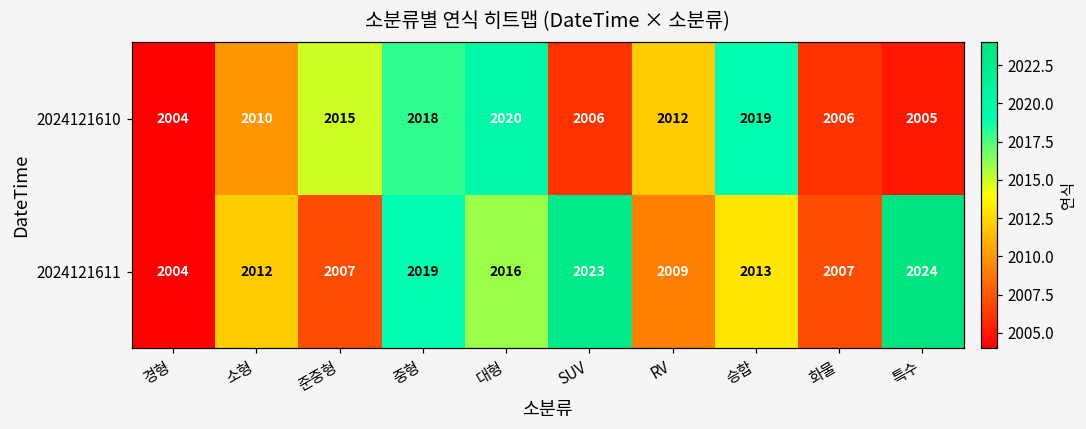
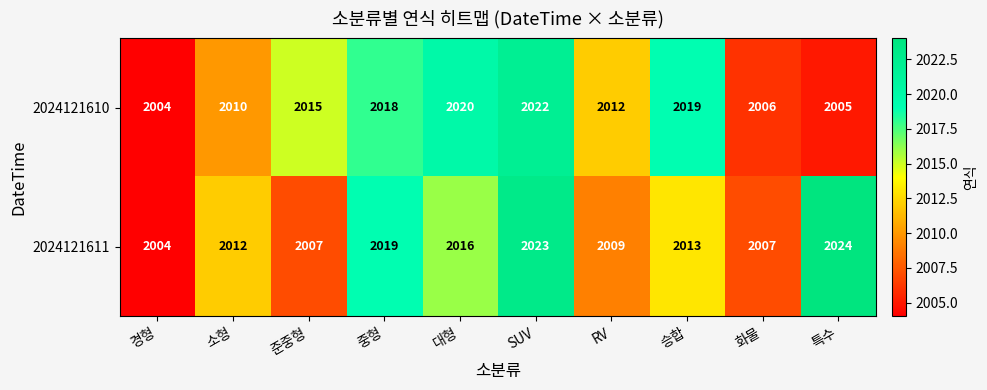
  {
    "2024121610": {
      "경형": 2004,
      "소형": 2010,
      "준중형": 2015,
      "중형": 2018,
      "대형": 2020,
-     "SUV": 2006,
+     "SUV": 2022,
      "RV": 2012,
      "승합": 2019,
      "화물": 2006,
      "특수": 2005
    },
    "2024121611": {
      "경형": 2004,
      "소형": 2012,
      "준중형": 2007,
      "중형": 2019,
      "대형": 2016,
      "SUV": 2023,
      "RV": 2009,
      "승합": 2013,
      "화물": 2007,
      "특수": 2024
    }
  }
